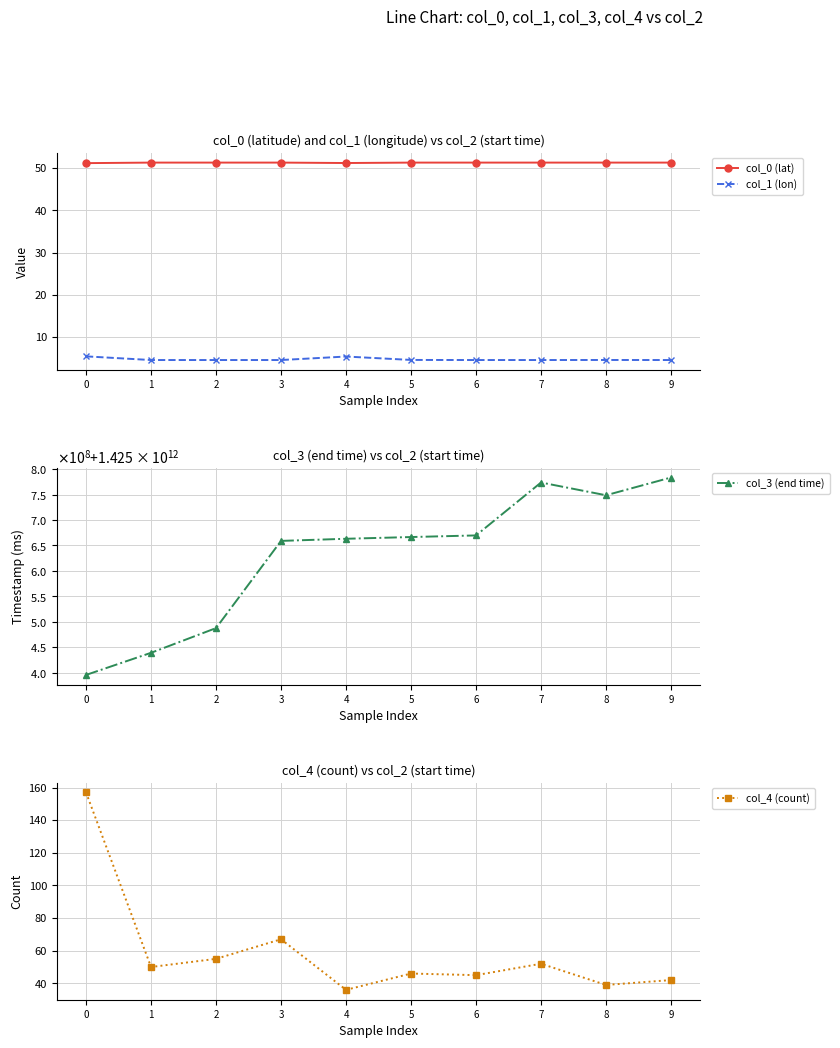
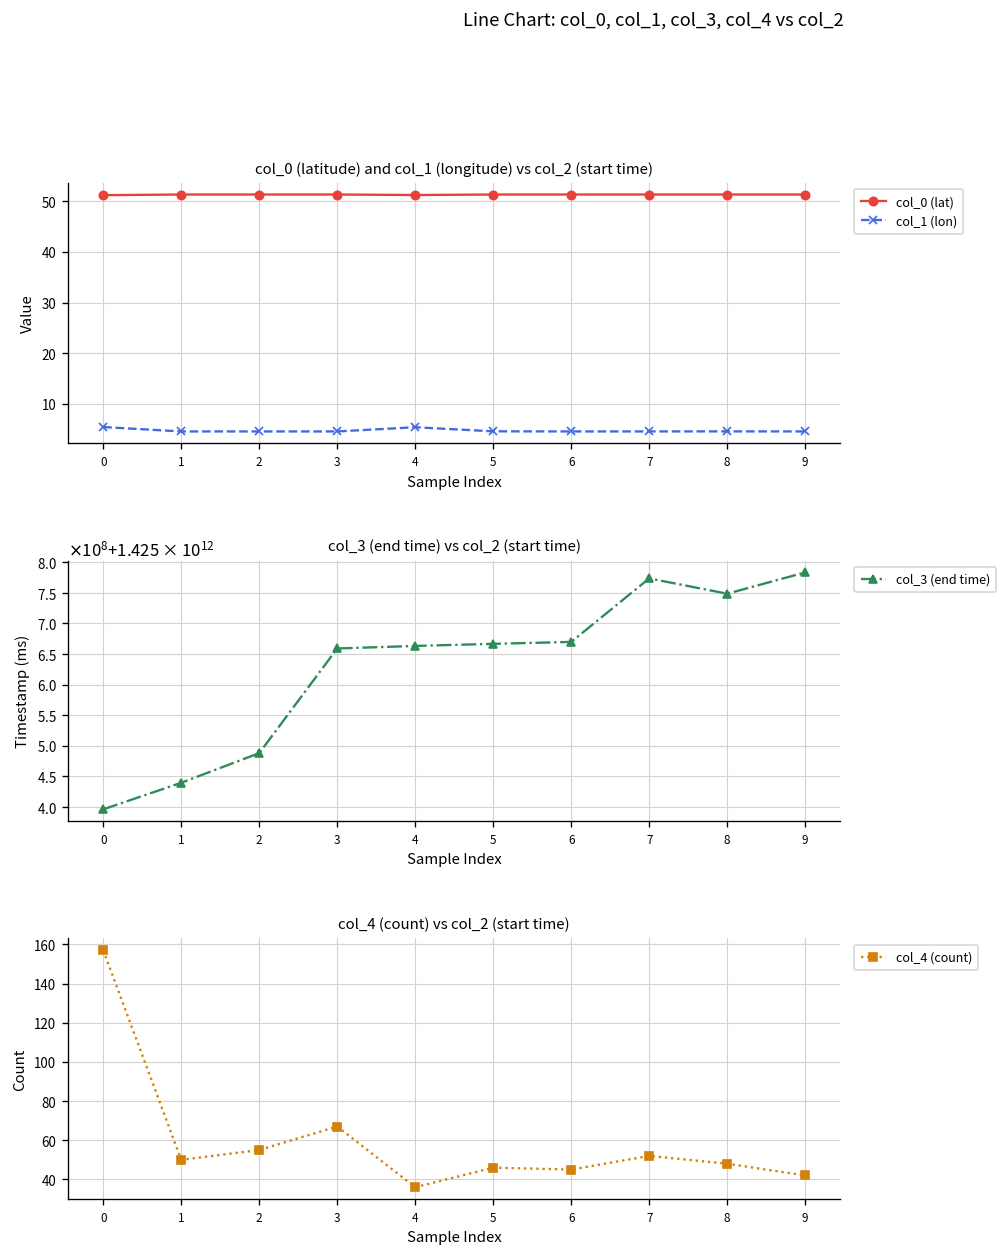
  {
    "col_0 (latitude) and col_1 (longitude) vs col_2 (start time)": {
      "col_0 (lat)": {
        "0": 51,
        "1": 51,
        "2": 51,
        "3": 51,
        "4": 51,
        "5": 51,
        "6": 51,
        "7": 51,
        "8": 51,
        "9": 51
      },
      "col_1 (lon)": {
        "0": 5,
        "1": 5,
        "2": 5,
        "3": 5,
        "4": 5,
        "5": 5,
        "6": 5,
        "7": 5,
        "8": 5,
        "9": 5
      }
    },
    "col_3 (end time) vs col_2 (start time)": {
      "0": 1425400000000,
      "1": 1425440000000,
      "2": 1425490000000,
      "3": 1425660000000,
      "4": 1425660000000,
      "5": 1425670000000,
      "6": 1425670000000,
      "7": 1425770000000,
      "8": 1425750000000,
      "9": 1425780000000
    },
    "col_4 (count) vs col_2 (start time)": {
      "0": 157,
      "1": 50,
      "2": 55,
      "3": 67,
      "4": 36,
      "5": 46,
      "6": 45,
      "7": 52,
-     "8": 39,
+     "8": 48,
      "9": 42
    }
  }
